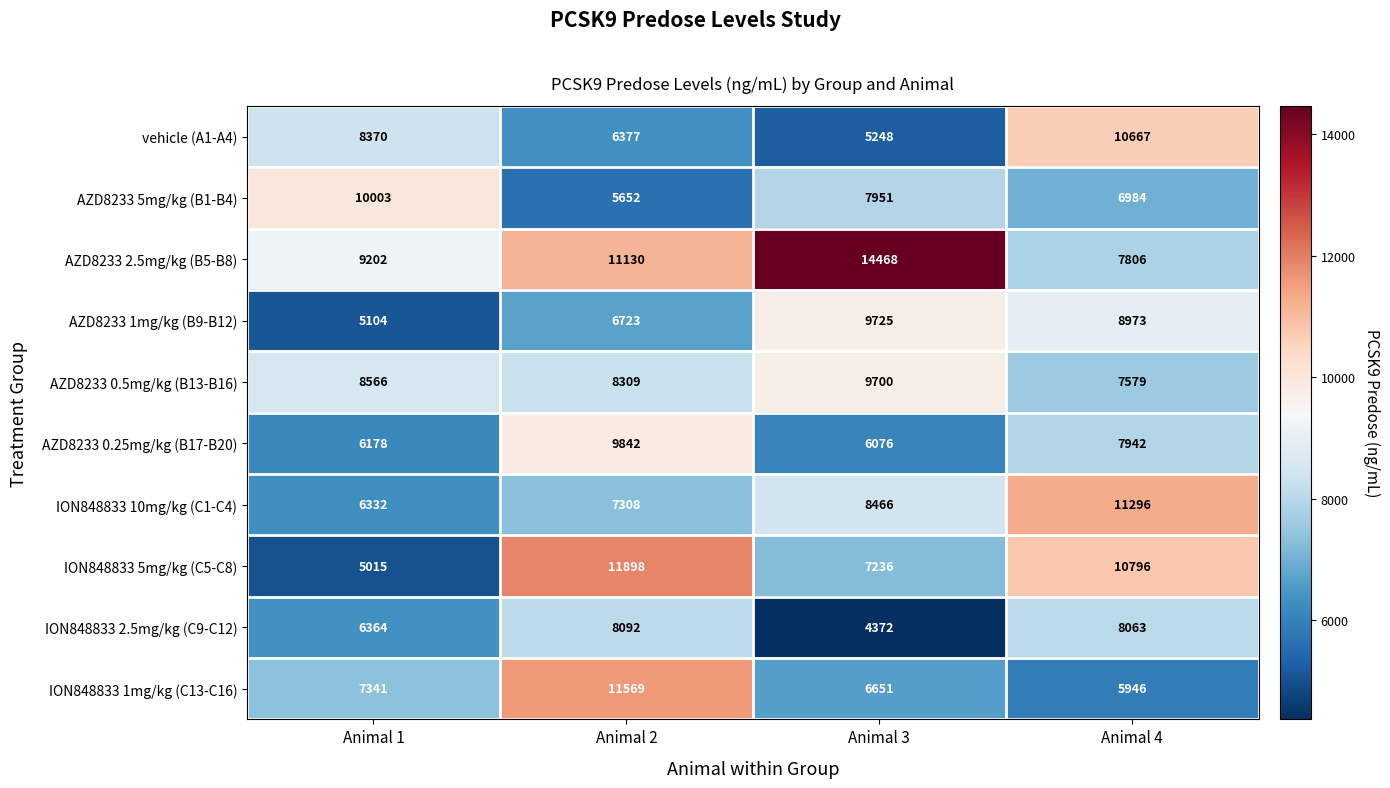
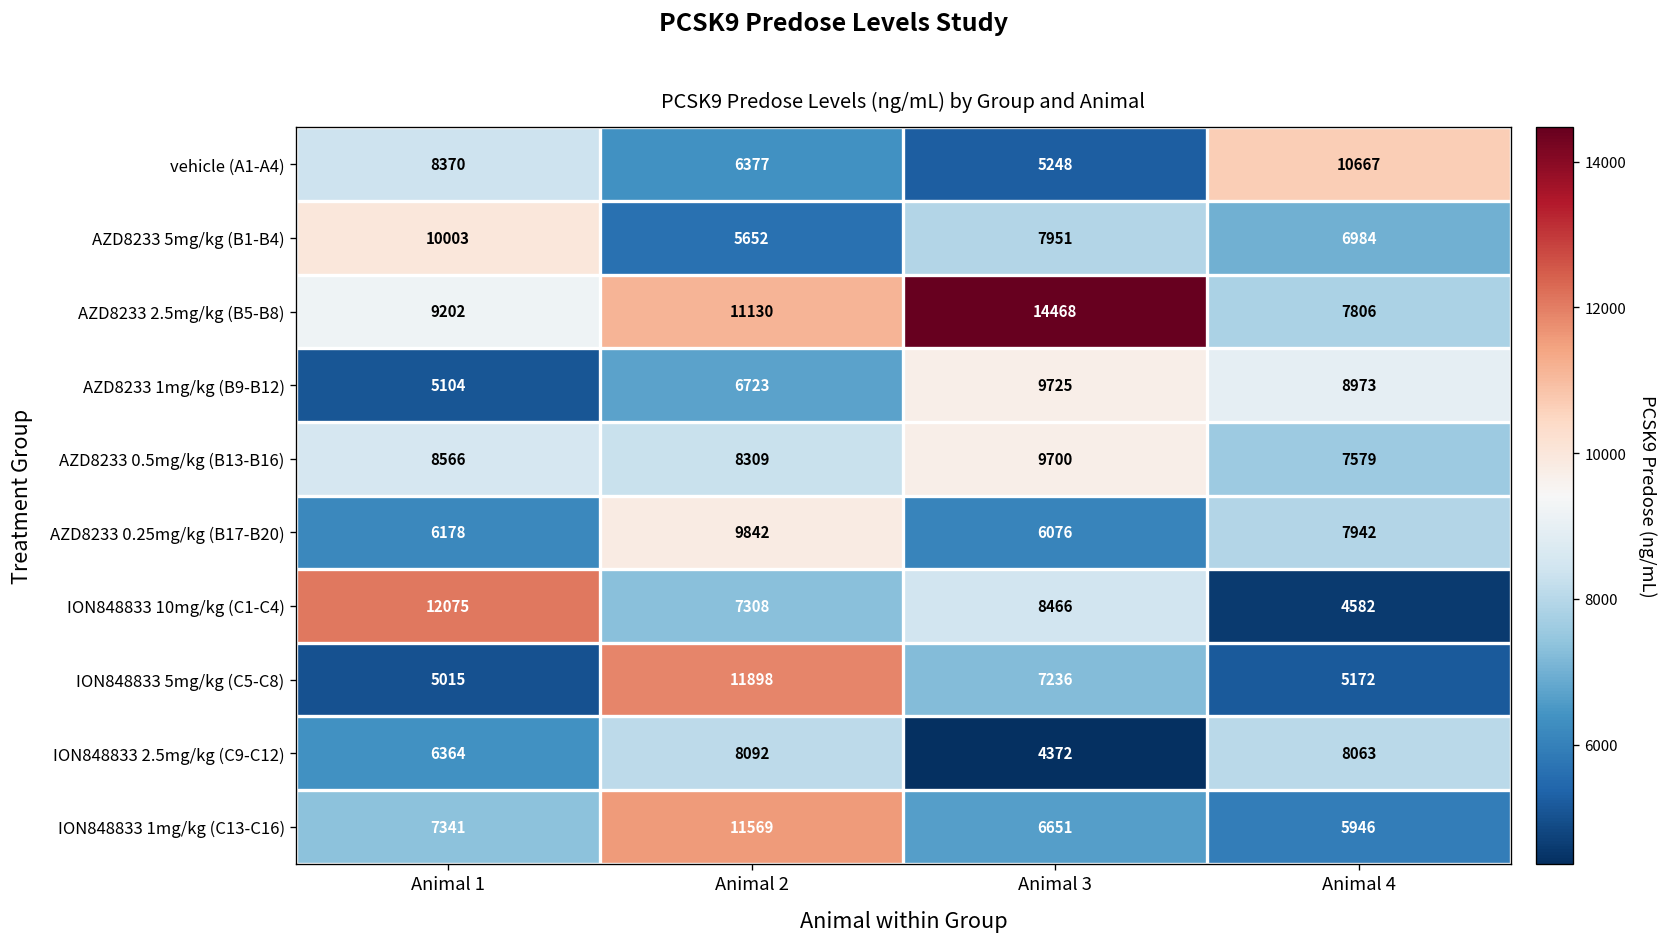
  {
    "vehicle (A1-A4)": {
      "Animal 1": 8370,
      "Animal 2": 6377,
      "Animal 3": 5248,
      "Animal 4": 10667
    },
    "AZD8233 5mg/kg (B1-B4)": {
      "Animal 1": 10003,
      "Animal 2": 5652,
      "Animal 3": 7951,
      "Animal 4": 6984
    },
    "AZD8233 2.5mg/kg (B5-B8)": {
      "Animal 1": 9202,
      "Animal 2": 11130,
      "Animal 3": 14468,
      "Animal 4": 7806
    },
    "AZD8233 1mg/kg (B9-B12)": {
      "Animal 1": 5104,
      "Animal 2": 6723,
      "Animal 3": 9725,
      "Animal 4": 8973
    },
    "AZD8233 0.5mg/kg (B13-B16)": {
      "Animal 1": 8566,
      "Animal 2": 8309,
      "Animal 3": 9700,
      "Animal 4": 7579
    },
    "AZD8233 0.25mg/kg (B17-B20)": {
      "Animal 1": 6178,
      "Animal 2": 9842,
      "Animal 3": 6076,
      "Animal 4": 7942
    },
    "ION848833 10mg/kg (C1-C4)": {
-     "Animal 1": 6332,
+     "Animal 1": 12075,
      "Animal 2": 7308,
      "Animal 3": 8466,
-     "Animal 4": 11296
+     "Animal 4": 4582
    },
    "ION848833 5mg/kg (C5-C8)": {
      "Animal 1": 5015,
      "Animal 2": 11898,
      "Animal 3": 7236,
-     "Animal 4": 10796
+     "Animal 4": 5172
    },
    "ION848833 2.5mg/kg (C9-C12)": {
      "Animal 1": 6364,
      "Animal 2": 8092,
      "Animal 3": 4372,
      "Animal 4": 8063
    },
    "ION848833 1mg/kg (C13-C16)": {
      "Animal 1": 7341,
      "Animal 2": 11569,
      "Animal 3": 6651,
      "Animal 4": 5946
    }
  }
